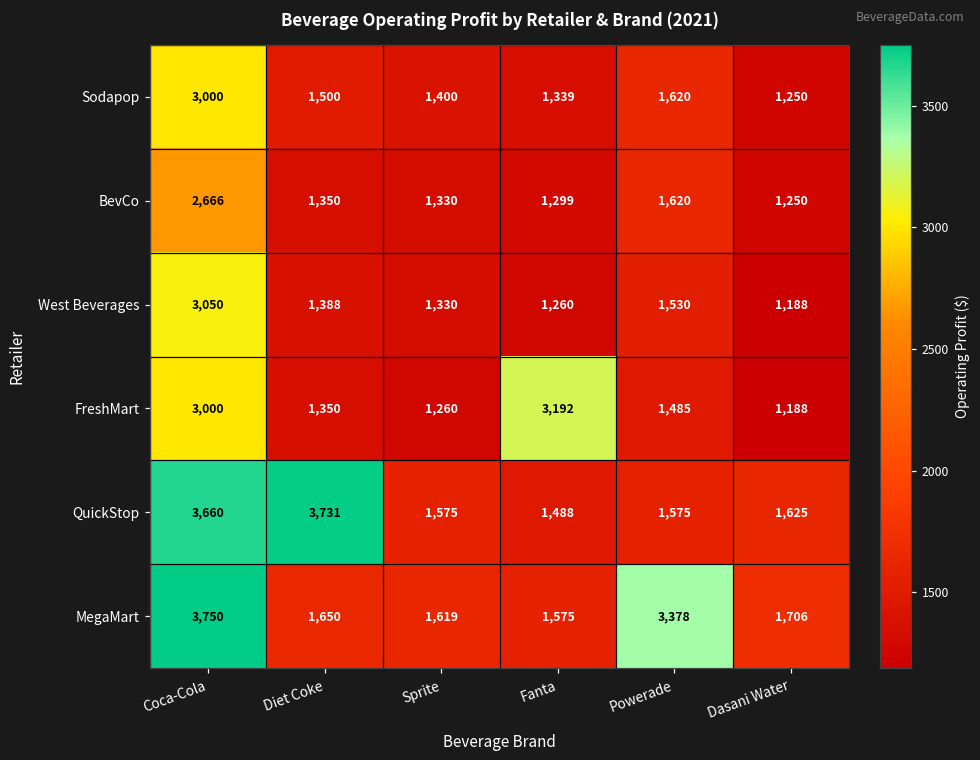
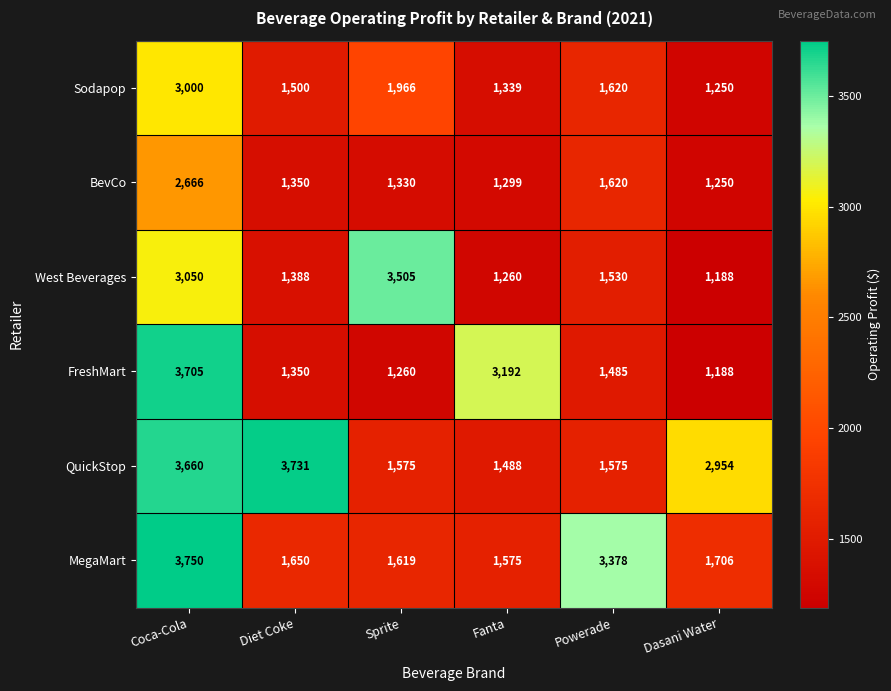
  {
    "Sodapop": {
      "Coca-Cola": "3,000",
      "Diet Coke": "1,500",
-     "Sprite": "1,400",
+     "Sprite": "1,966",
      "Fanta": "1,339",
      "Powerade": "1,620",
      "Dasani Water": "1,250"
    },
    "BevCo": {
      "Coca-Cola": "2,666",
      "Diet Coke": "1,350",
      "Sprite": "1,330",
      "Fanta": "1,299",
      "Powerade": "1,620",
      "Dasani Water": "1,250"
    },
    "West Beverages": {
      "Coca-Cola": "3,050",
      "Diet Coke": "1,388",
-     "Sprite": "1,330",
+     "Sprite": "3,505",
      "Fanta": "1,260",
      "Powerade": "1,530",
      "Dasani Water": "1,188"
    },
    "FreshMart": {
-     "Coca-Cola": "3,000",
+     "Coca-Cola": "3,705",
      "Diet Coke": "1,350",
      "Sprite": "1,260",
      "Fanta": "3,192",
      "Powerade": "1,485",
      "Dasani Water": "1,188"
    },
    "QuickStop": {
      "Coca-Cola": "3,660",
      "Diet Coke": "3,731",
      "Sprite": "1,575",
      "Fanta": "1,488",
      "Powerade": "1,575",
-     "Dasani Water": "1,625"
+     "Dasani Water": "2,954"
    },
    "MegaMart": {
      "Coca-Cola": "3,750",
      "Diet Coke": "1,650",
      "Sprite": "1,619",
      "Fanta": "1,575",
      "Powerade": "3,378",
      "Dasani Water": "1,706"
    }
  }
